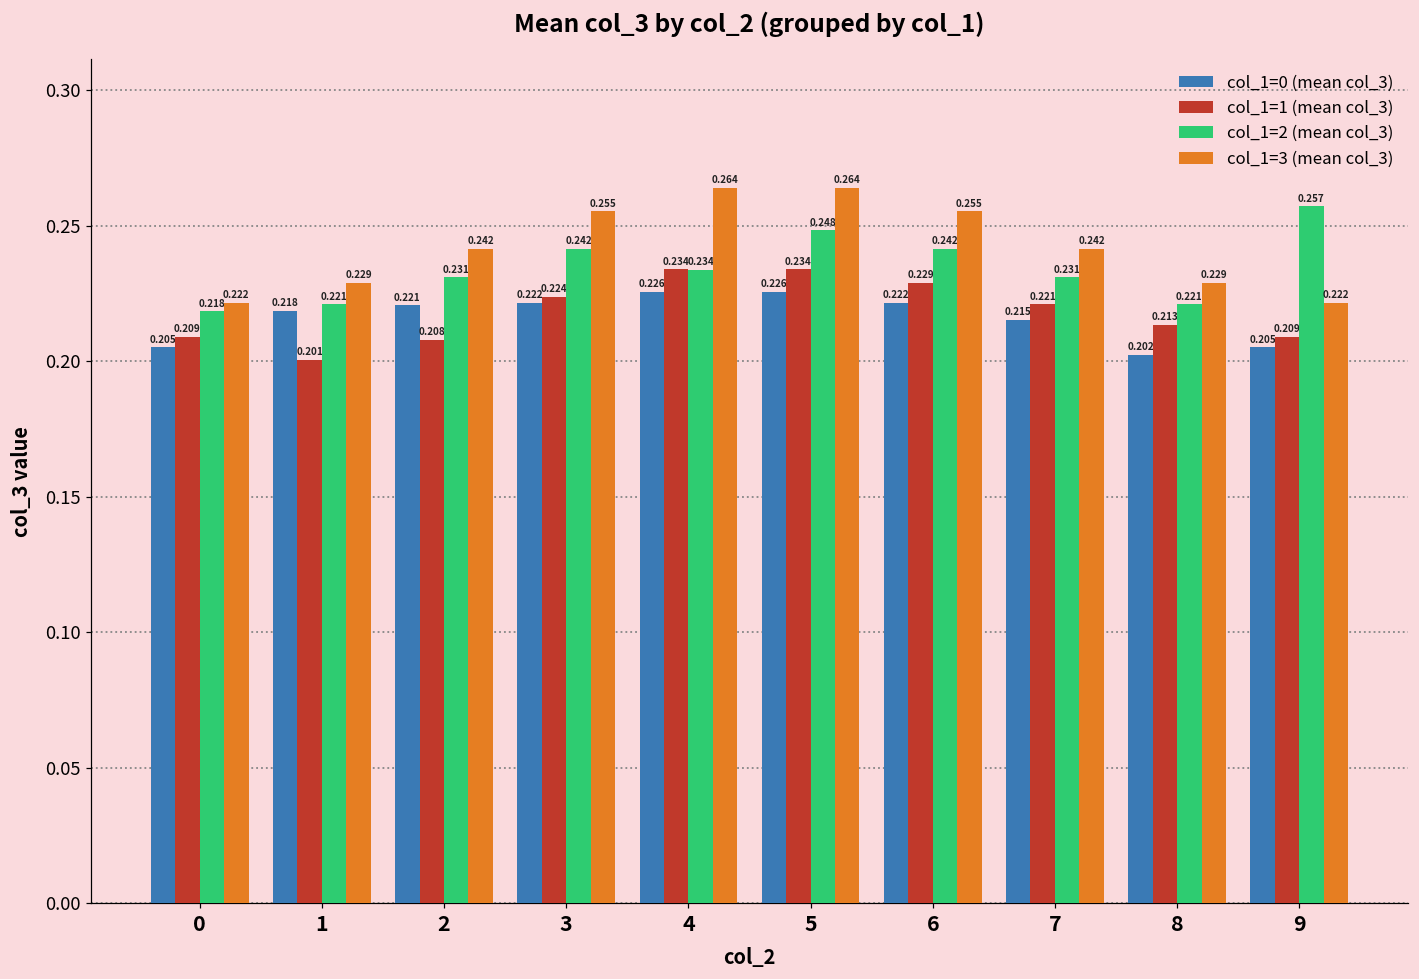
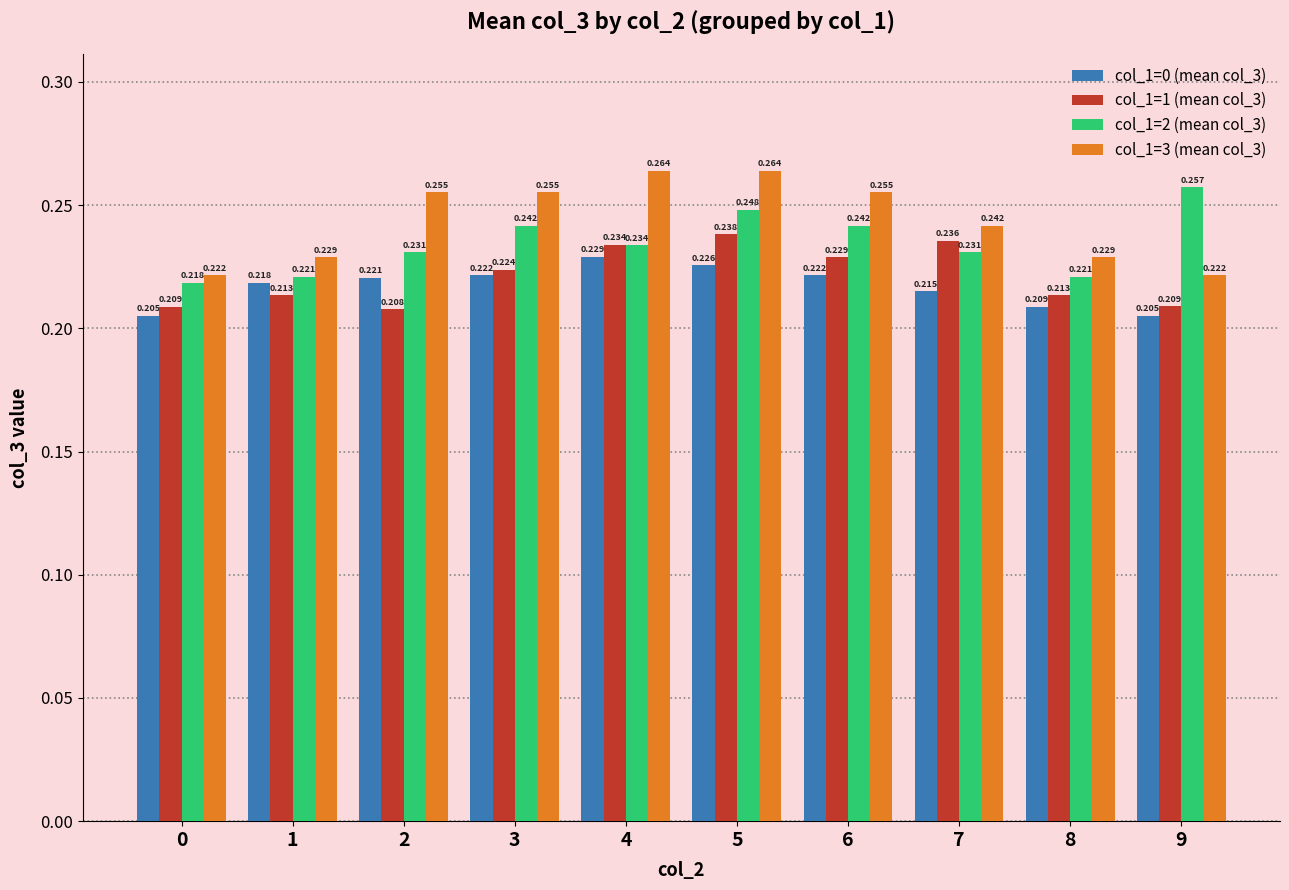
  {
    "col_1=0 (mean col_3)": {
      "0": 0.205,
      "1": 0.218,
      "2": 0.221,
      "3": 0.222,
-     "4": 0.226,
+     "4": 0.229,
      "5": 0.226,
      "6": 0.222,
      "7": 0.215,
-     "8": 0.202,
+     "8": 0.209,
      "9": 0.205
    },
    "col_1=1 (mean col_3)": {
      "0": 0.209,
-     "1": 0.201,
+     "1": 0.213,
      "2": 0.208,
      "3": 0.224,
      "4": 0.234,
-     "5": 0.234,
+     "5": 0.238,
      "6": 0.229,
-     "7": 0.221,
+     "7": 0.236,
      "8": 0.213,
      "9": 0.209
    },
    "col_1=2 (mean col_3)": {
      "0": 0.218,
      "1": 0.221,
      "2": 0.231,
      "3": 0.242,
      "4": 0.234,
      "5": 0.248,
      "6": 0.242,
      "7": 0.231,
      "8": 0.221,
      "9": 0.257
    },
    "col_1=3 (mean col_3)": {
      "0": 0.222,
      "1": 0.229,
-     "2": 0.242,
+     "2": 0.255,
      "3": 0.255,
      "4": 0.264,
      "5": 0.264,
      "6": 0.255,
      "7": 0.242,
      "8": 0.229,
      "9": 0.222
    }
  }
